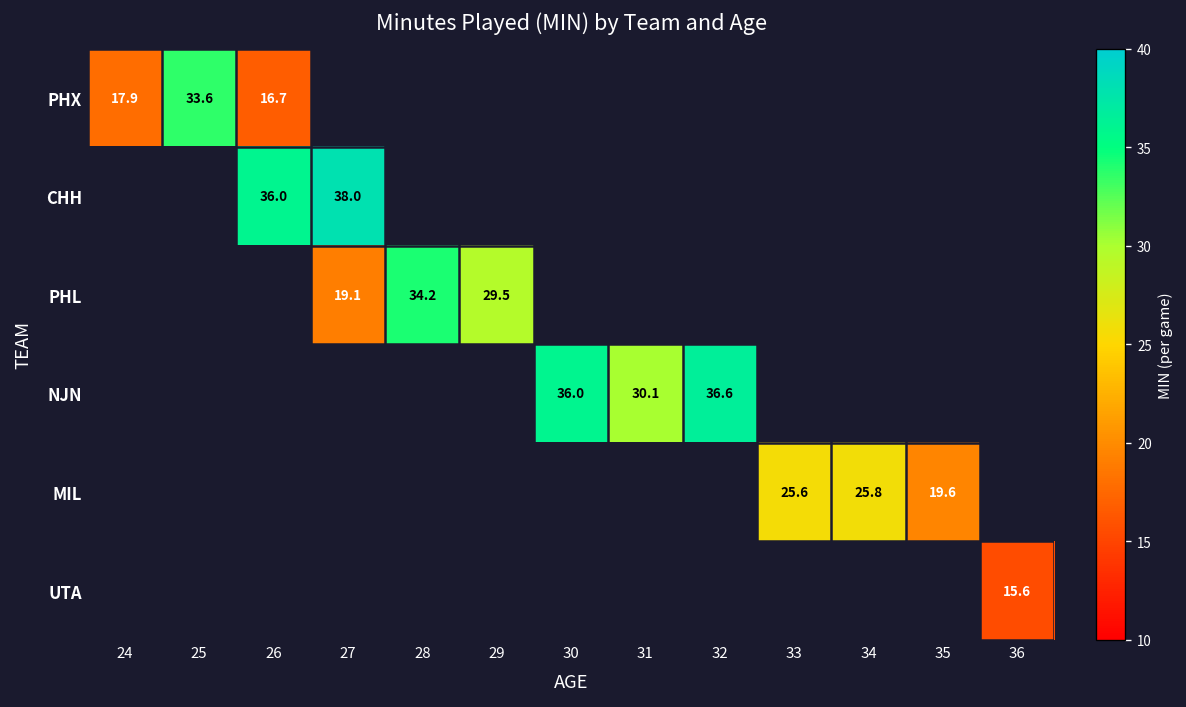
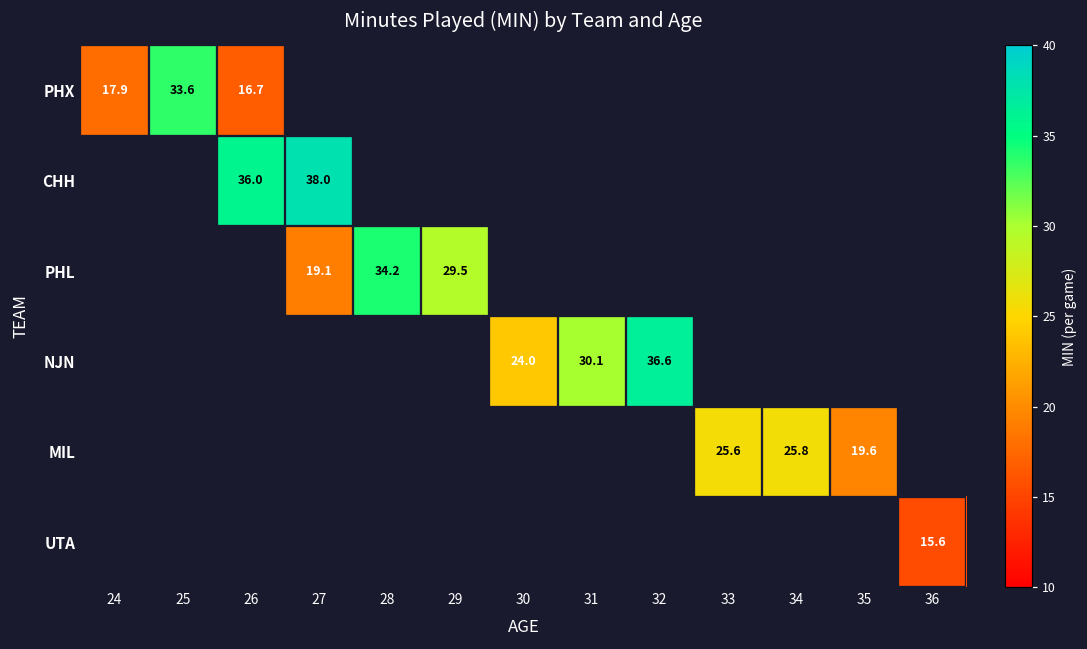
  {
    "PHX": {
      "24": 17.9,
      "25": 33.6,
      "26": 16.7
    },
    "CHH": {
      "26": 36.0,
      "27": 38.0
    },
    "PHL": {
      "27": 19.1,
      "28": 34.2,
      "29": 29.5
    },
    "NJN": {
-     "30": 36.0,
+     "30": 24.0,
      "31": 30.1,
      "32": 36.6
    },
    "MIL": {
      "33": 25.6,
      "34": 25.8,
      "35": 19.6
    },
    "UTA": {
      "36": 15.6
    }
  }
